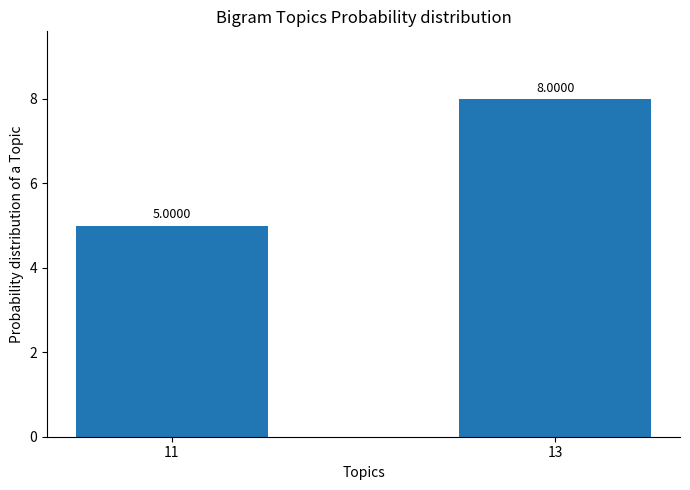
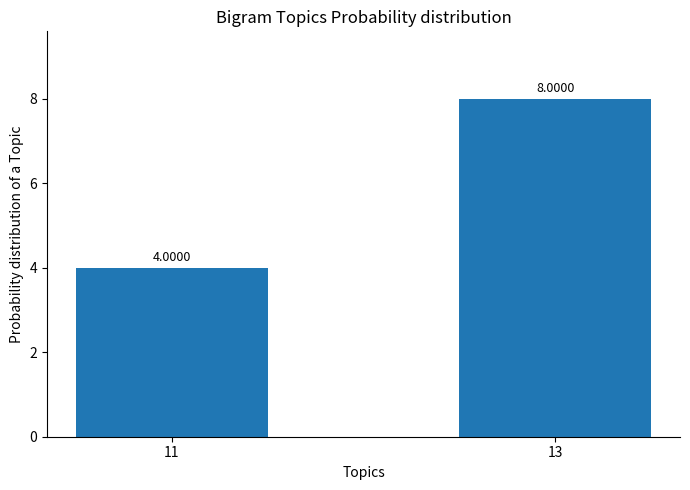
  {
-   "11": 5.0000,
+   "11": 4.0000,
    "13": 8.0000
  }
